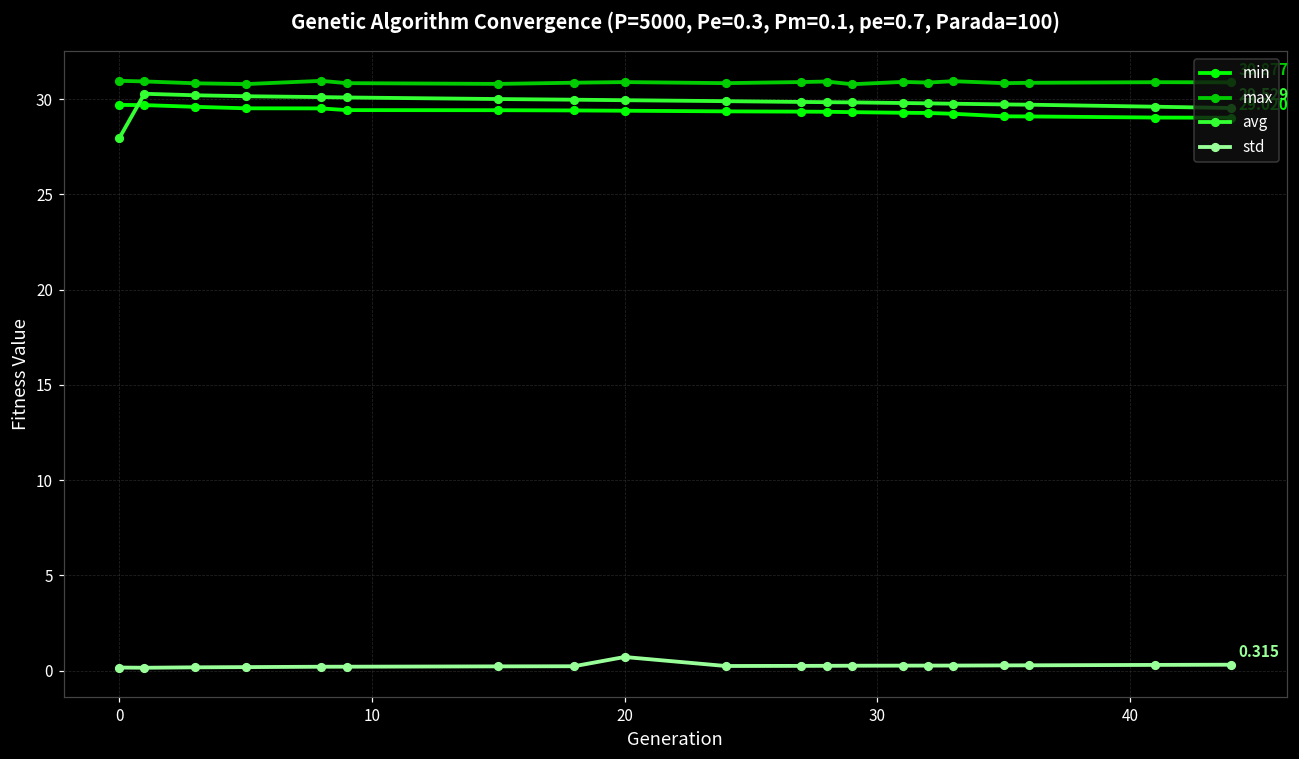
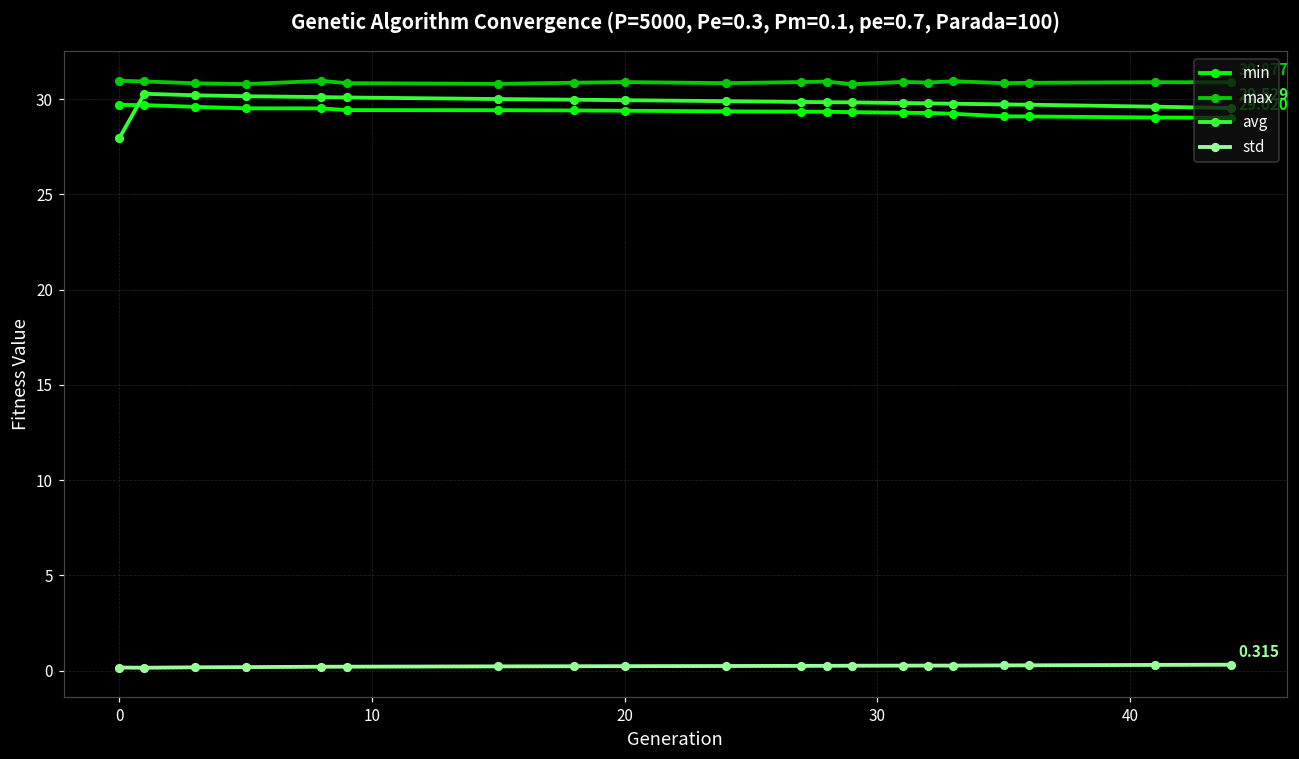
  {
    "avg": {
      "0": 27.9,
      "20": 29.9
    },
    "std": {
      "0": 0.2,
-     "20": 0.7
+     "20": 0.2
    }
  }
